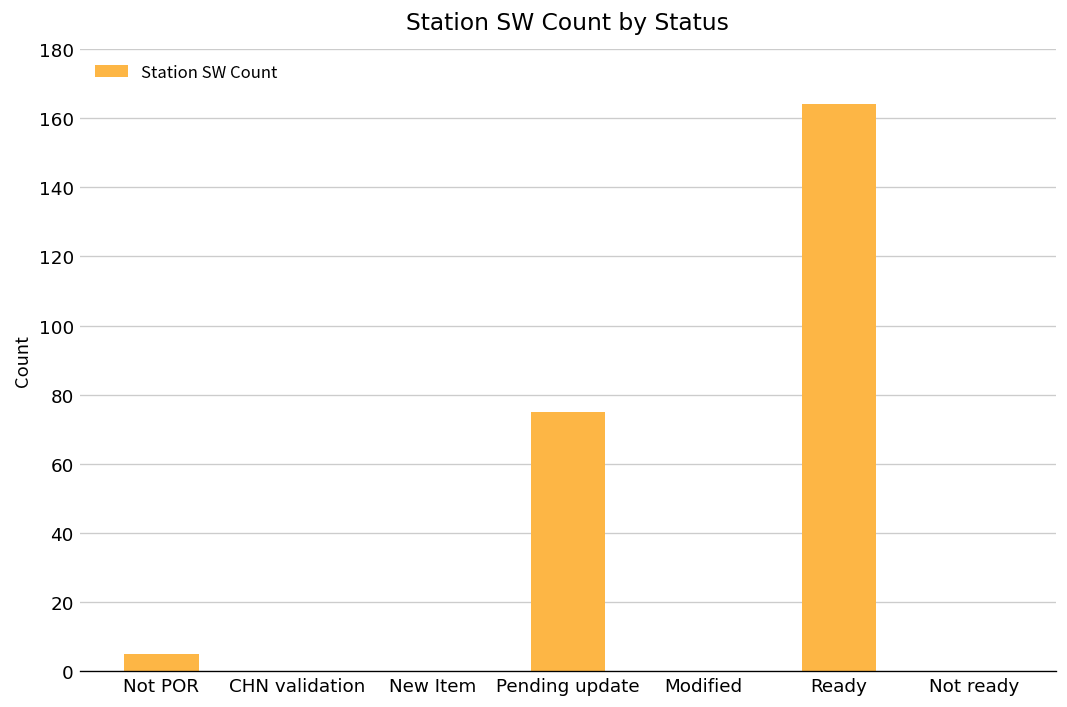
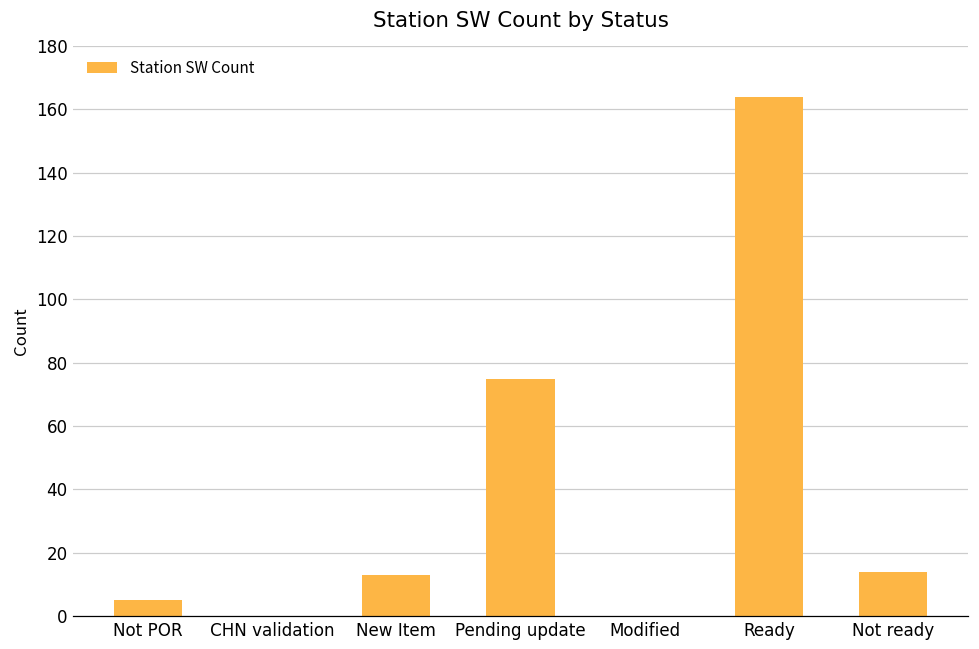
  {
    "Not POR": 5,
    "CHN validation": 0,
-   "New Item": 0,
+   "New Item": 13,
    "Pending update": 75,
    "Modified": 0,
    "Ready": 164,
-   "Not ready": 0
+   "Not ready": 14
  }
